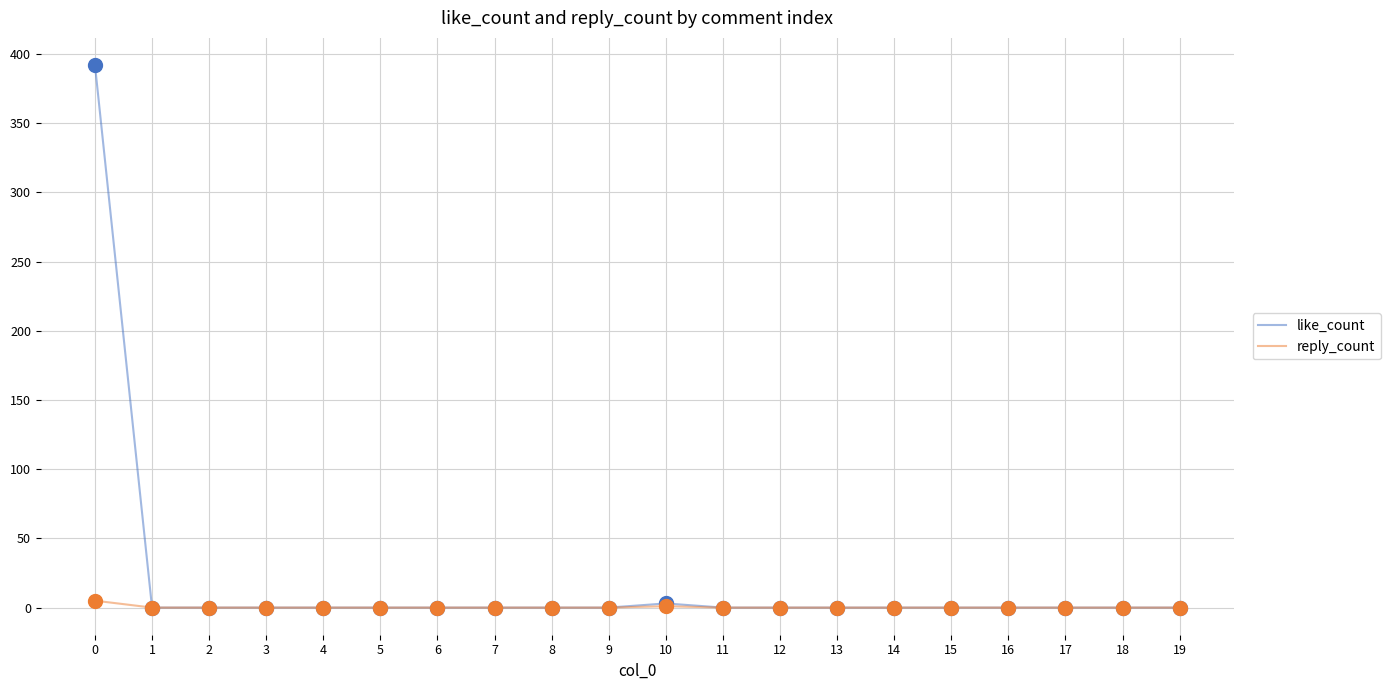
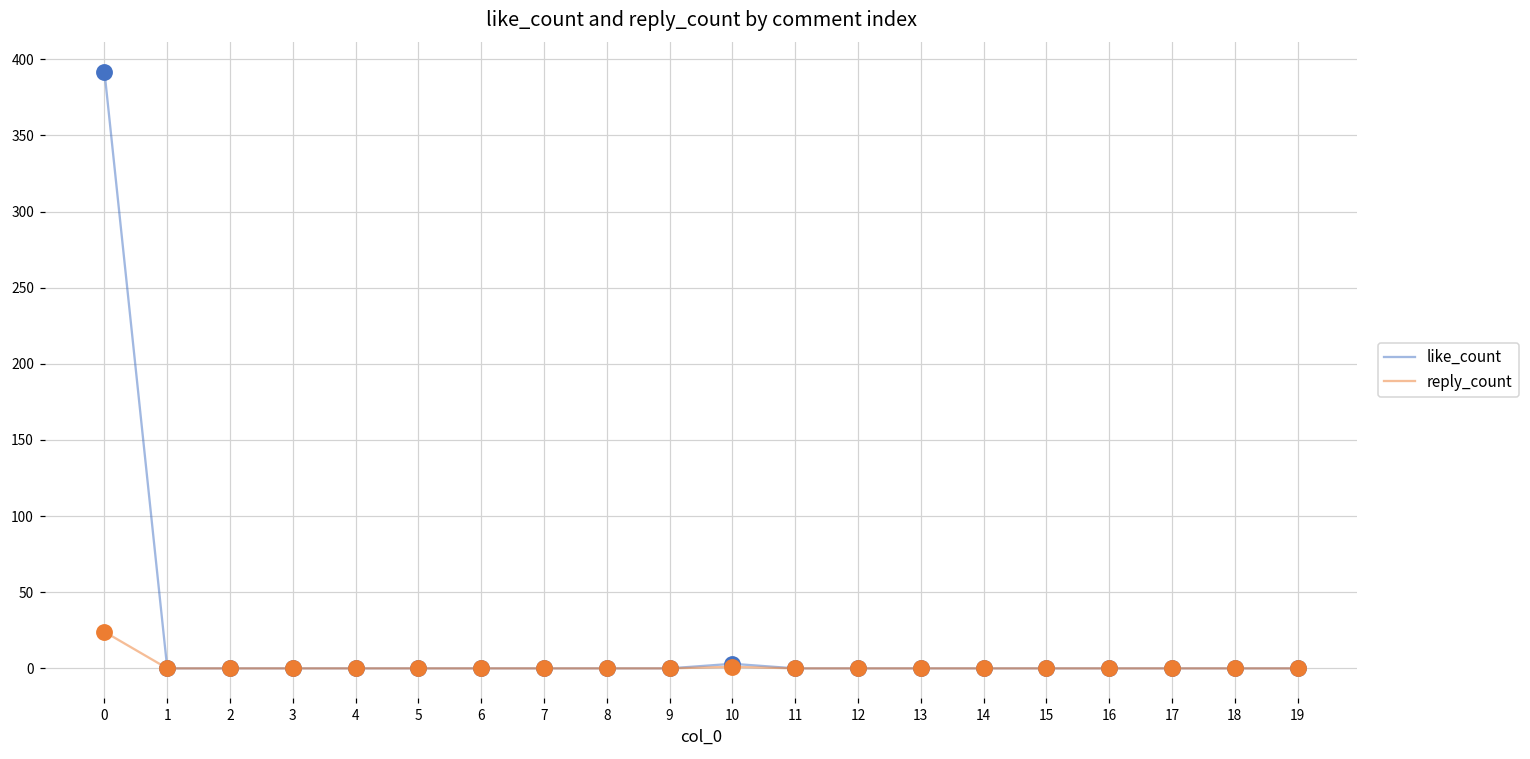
  {
    "like_count": {
      "0": 392,
      "10": 3
    },
    "reply_count": {
-     "0": 5,
+     "0": 24,
      "10": 1
    }
  }
